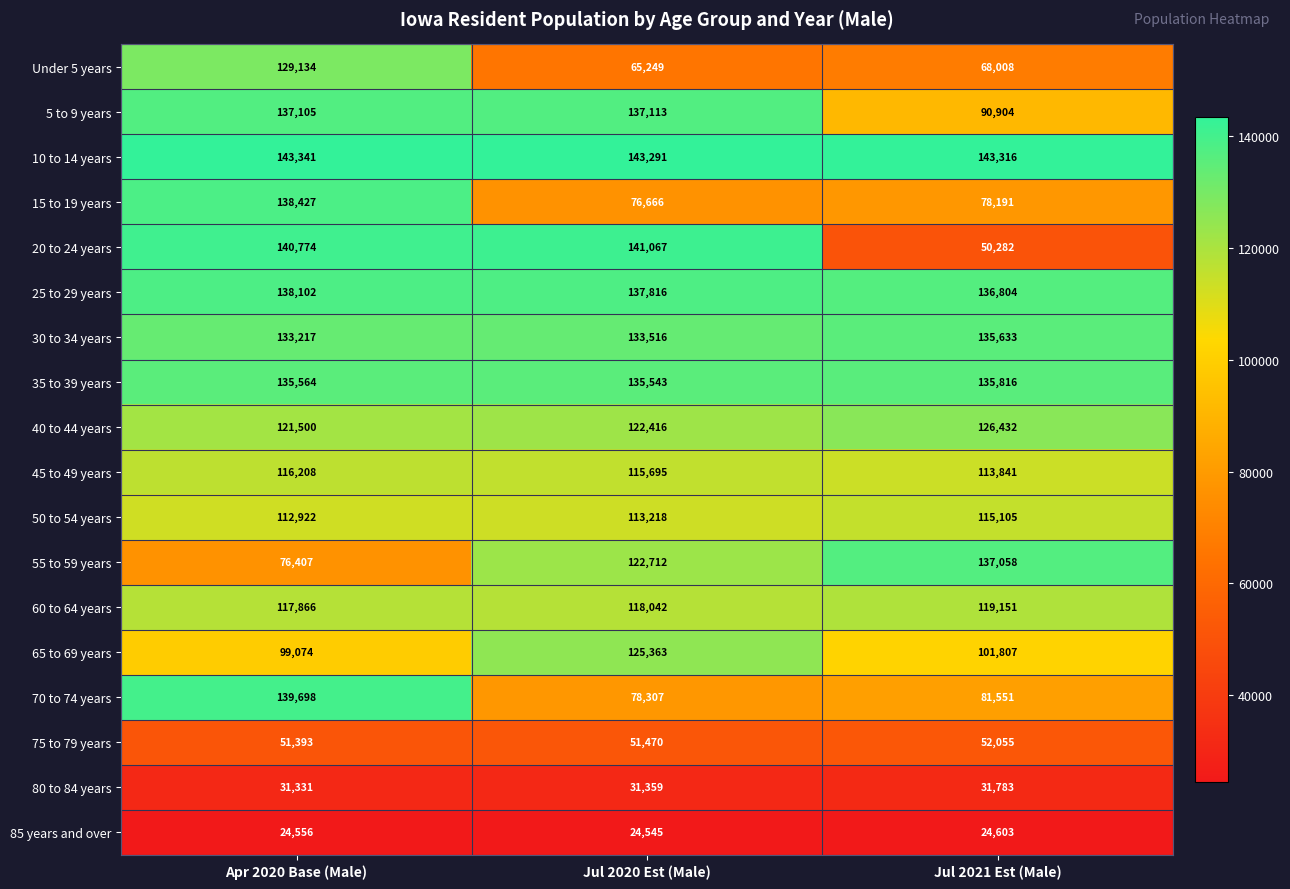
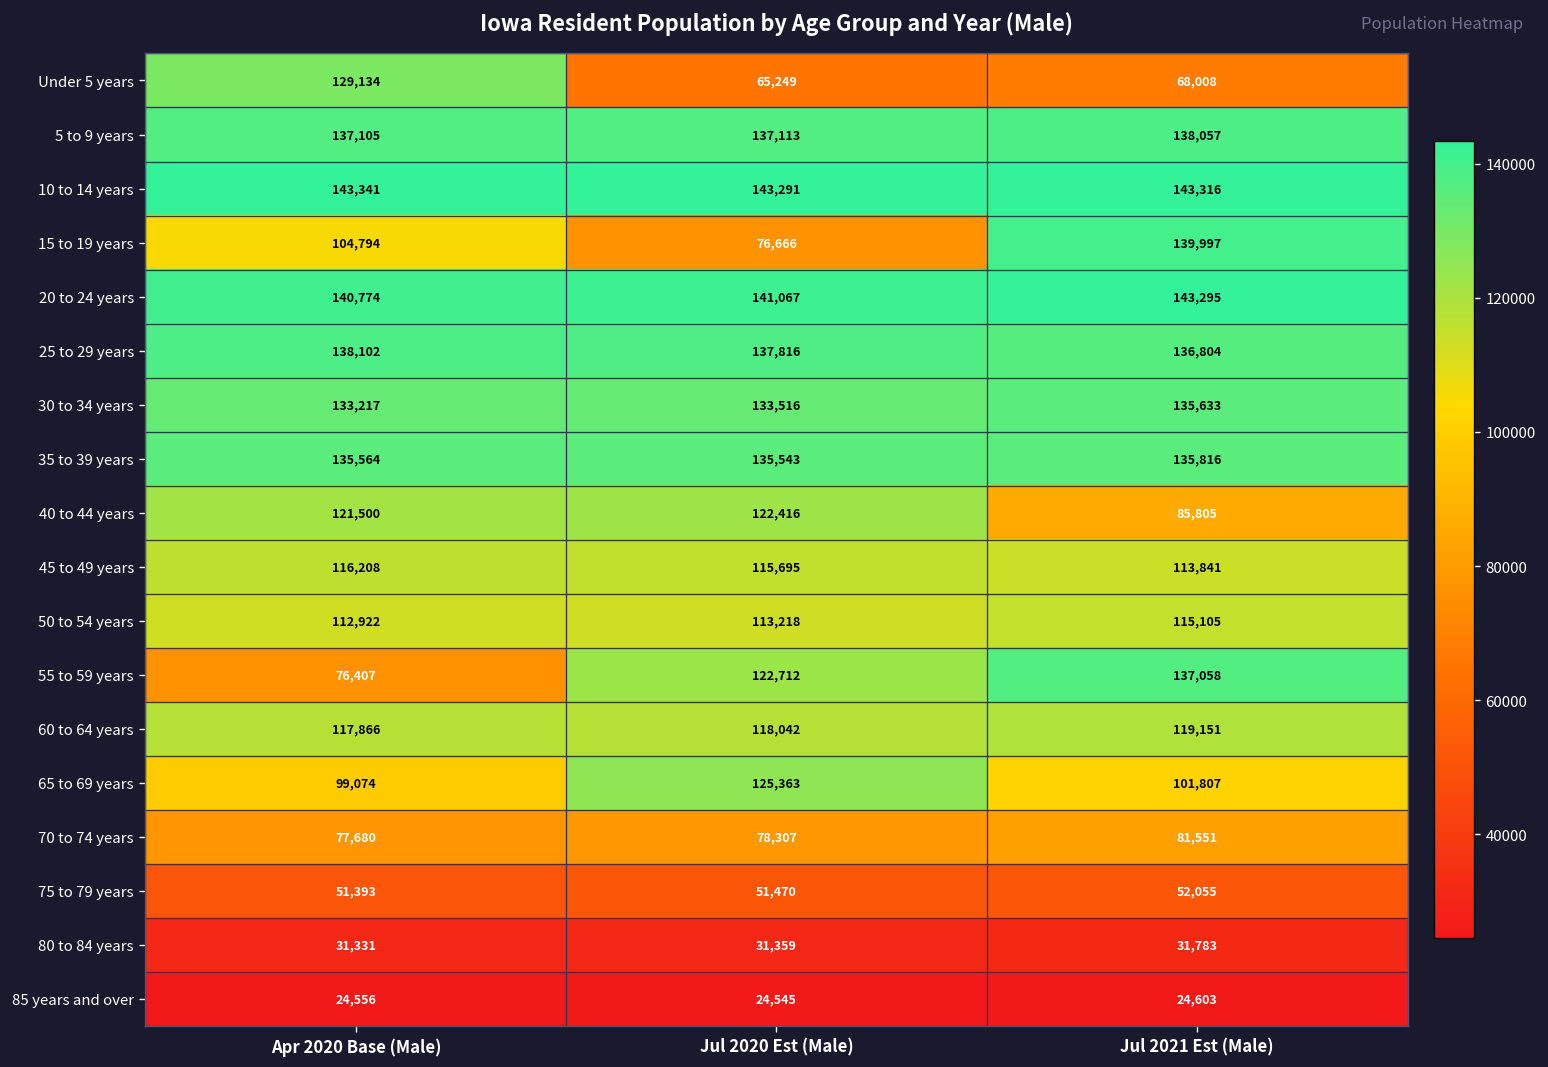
  {
    "Under 5 years": {
      "Apr 2020 Base (Male)": "129,134",
      "Jul 2020 Est (Male)": "65,249",
      "Jul 2021 Est (Male)": "68,008"
    },
    "5 to 9 years": {
      "Apr 2020 Base (Male)": "137,105",
      "Jul 2020 Est (Male)": "137,113",
-     "Jul 2021 Est (Male)": "90,904"
+     "Jul 2021 Est (Male)": "138,057"
    },
    "10 to 14 years": {
      "Apr 2020 Base (Male)": "143,341",
      "Jul 2020 Est (Male)": "143,291",
      "Jul 2021 Est (Male)": "143,316"
    },
    "15 to 19 years": {
-     "Apr 2020 Base (Male)": "138,427",
+     "Apr 2020 Base (Male)": "104,794",
      "Jul 2020 Est (Male)": "76,666",
-     "Jul 2021 Est (Male)": "78,191"
+     "Jul 2021 Est (Male)": "139,997"
    },
    "20 to 24 years": {
      "Apr 2020 Base (Male)": "140,774",
      "Jul 2020 Est (Male)": "141,067",
-     "Jul 2021 Est (Male)": "50,282"
+     "Jul 2021 Est (Male)": "143,295"
    },
    "25 to 29 years": {
      "Apr 2020 Base (Male)": "138,102",
      "Jul 2020 Est (Male)": "137,816",
      "Jul 2021 Est (Male)": "136,804"
    },
    "30 to 34 years": {
      "Apr 2020 Base (Male)": "133,217",
      "Jul 2020 Est (Male)": "133,516",
      "Jul 2021 Est (Male)": "135,633"
    },
    "35 to 39 years": {
      "Apr 2020 Base (Male)": "135,564",
      "Jul 2020 Est (Male)": "135,543",
      "Jul 2021 Est (Male)": "135,816"
    },
    "40 to 44 years": {
      "Apr 2020 Base (Male)": "121,500",
      "Jul 2020 Est (Male)": "122,416",
-     "Jul 2021 Est (Male)": "126,432"
+     "Jul 2021 Est (Male)": "85,805"
    },
    "45 to 49 years": {
      "Apr 2020 Base (Male)": "116,208",
      "Jul 2020 Est (Male)": "115,695",
      "Jul 2021 Est (Male)": "113,841"
    },
    "50 to 54 years": {
      "Apr 2020 Base (Male)": "112,922",
      "Jul 2020 Est (Male)": "113,218",
      "Jul 2021 Est (Male)": "115,105"
    },
    "55 to 59 years": {
      "Apr 2020 Base (Male)": "76,407",
      "Jul 2020 Est (Male)": "122,712",
      "Jul 2021 Est (Male)": "137,058"
    },
    "60 to 64 years": {
      "Apr 2020 Base (Male)": "117,866",
      "Jul 2020 Est (Male)": "118,042",
      "Jul 2021 Est (Male)": "119,151"
    },
    "65 to 69 years": {
      "Apr 2020 Base (Male)": "99,074",
      "Jul 2020 Est (Male)": "125,363",
      "Jul 2021 Est (Male)": "101,807"
    },
    "70 to 74 years": {
-     "Apr 2020 Base (Male)": "139,698",
+     "Apr 2020 Base (Male)": "77,680",
      "Jul 2020 Est (Male)": "78,307",
      "Jul 2021 Est (Male)": "81,551"
    },
    "75 to 79 years": {
      "Apr 2020 Base (Male)": "51,393",
      "Jul 2020 Est (Male)": "51,470",
      "Jul 2021 Est (Male)": "52,055"
    },
    "80 to 84 years": {
      "Apr 2020 Base (Male)": "31,331",
      "Jul 2020 Est (Male)": "31,359",
      "Jul 2021 Est (Male)": "31,783"
    },
    "85 years and over": {
      "Apr 2020 Base (Male)": "24,556",
      "Jul 2020 Est (Male)": "24,545",
      "Jul 2021 Est (Male)": "24,603"
    }
  }
